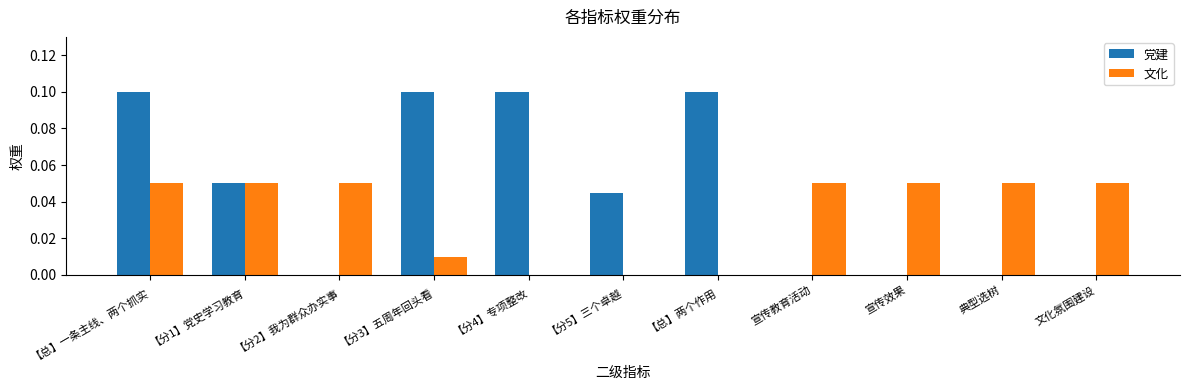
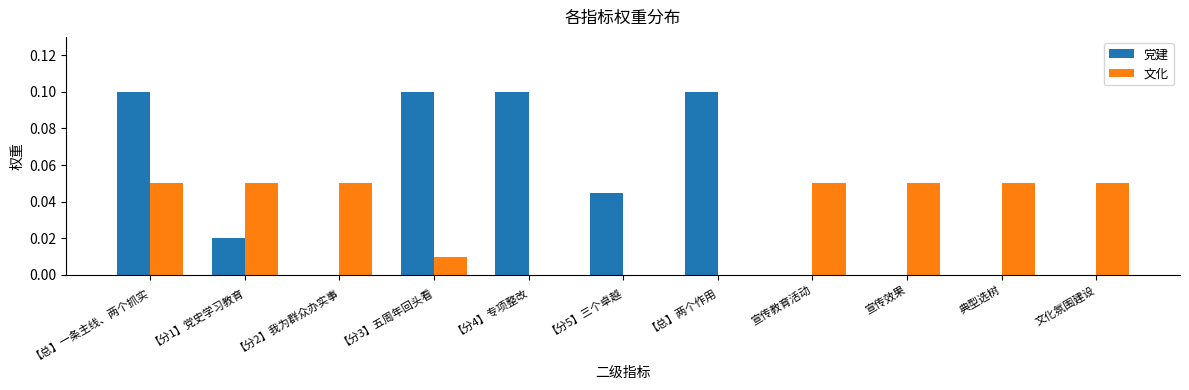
  {
    "党建": {
      "【总】一条主线、两个抓实": 0.10,
-     "【分1】党史学习教育": 0.05,
+     "【分1】党史学习教育": 0.02,
      "【分2】我为群众办实事": 0.00,
      "【分3】五周年回头看": 0.10,
      "【分4】专项整改": 0.10,
      "【分5】三个卓越": 0.045,
      "【总】两个作用": 0.10,
      "宣传教育活动": 0.00,
      "宣传效果": 0.00,
      "典型选树": 0.00,
      "文化氛围建设": 0.00
    },
    "文化": {
      "【总】一条主线、两个抓实": 0.05,
      "【分1】党史学习教育": 0.05,
      "【分2】我为群众办实事": 0.05,
      "【分3】五周年回头看": 0.01,
      "【分4】专项整改": 0.00,
      "【分5】三个卓越": 0.00,
      "【总】两个作用": 0.00,
      "宣传教育活动": 0.05,
      "宣传效果": 0.05,
      "典型选树": 0.05,
      "文化氛围建设": 0.05
    }
  }
